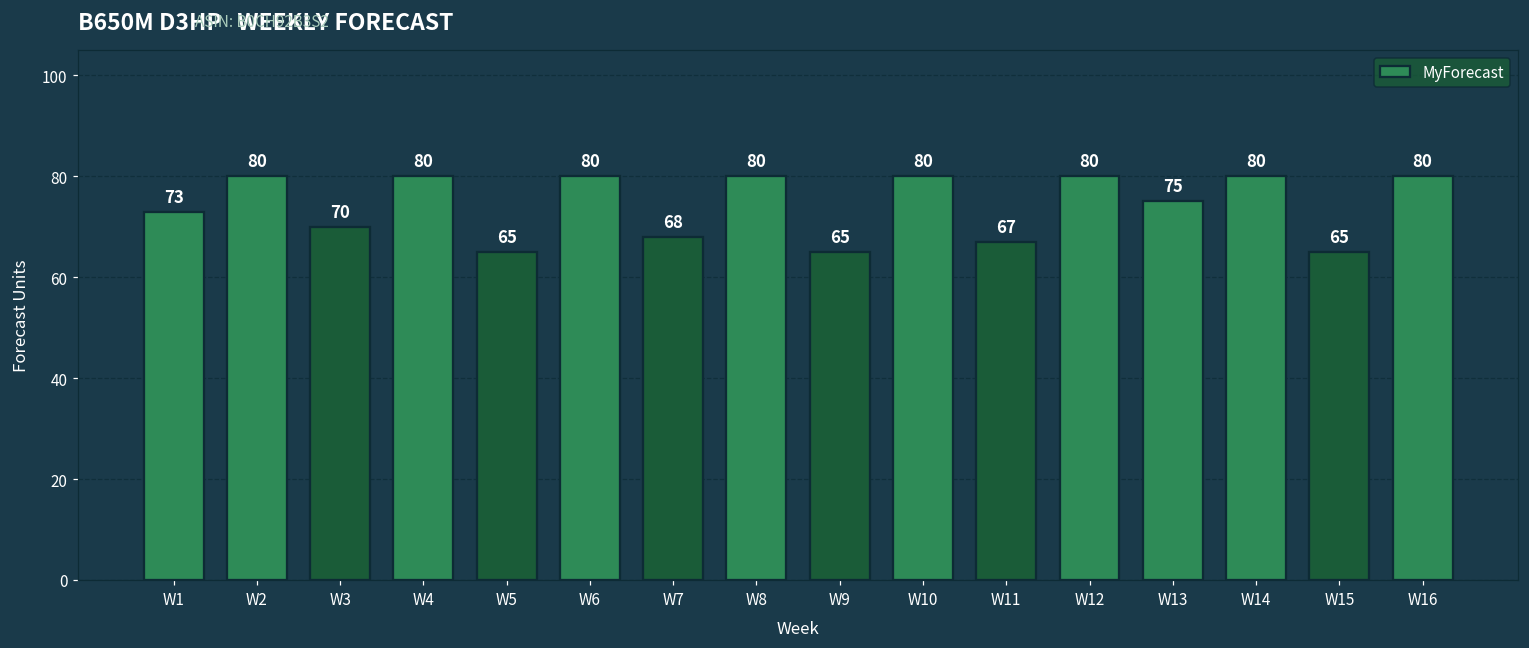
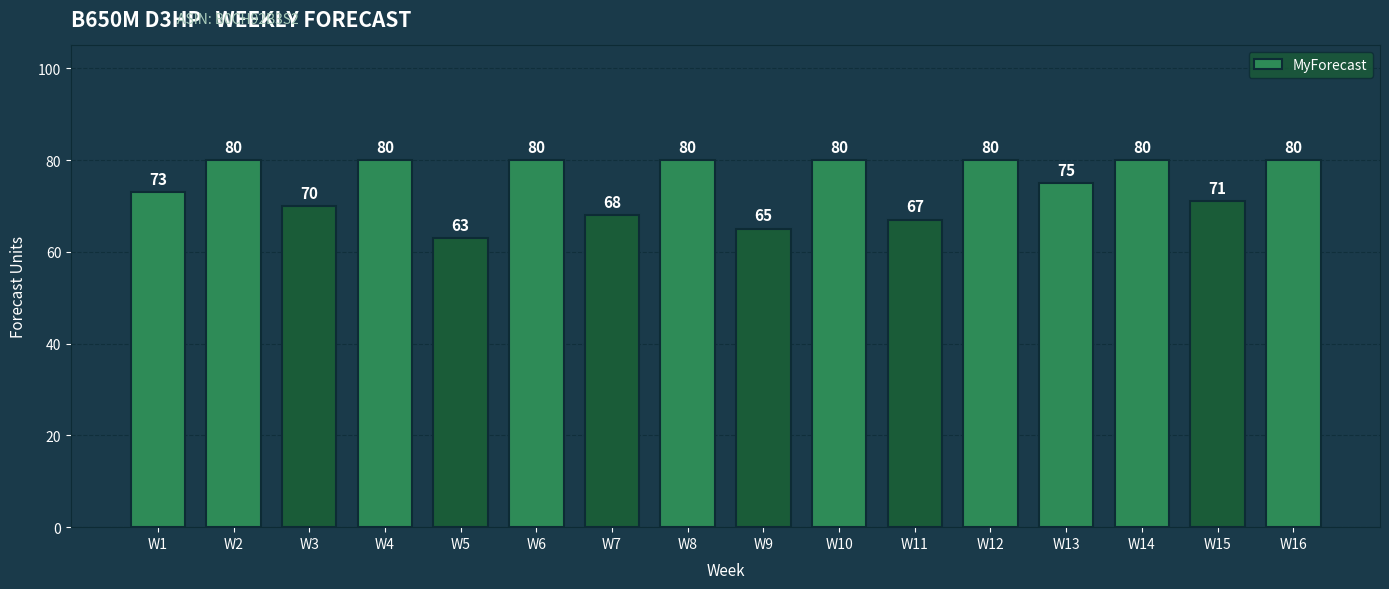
  {
    "W1": 73,
    "W2": 80,
    "W3": 70,
    "W4": 80,
-   "W5": 65,
+   "W5": 63,
    "W6": 80,
    "W7": 68,
    "W8": 80,
    "W9": 65,
    "W10": 80,
    "W11": 67,
    "W12": 80,
    "W13": 75,
    "W14": 80,
-   "W15": 65,
+   "W15": 71,
    "W16": 80
  }
